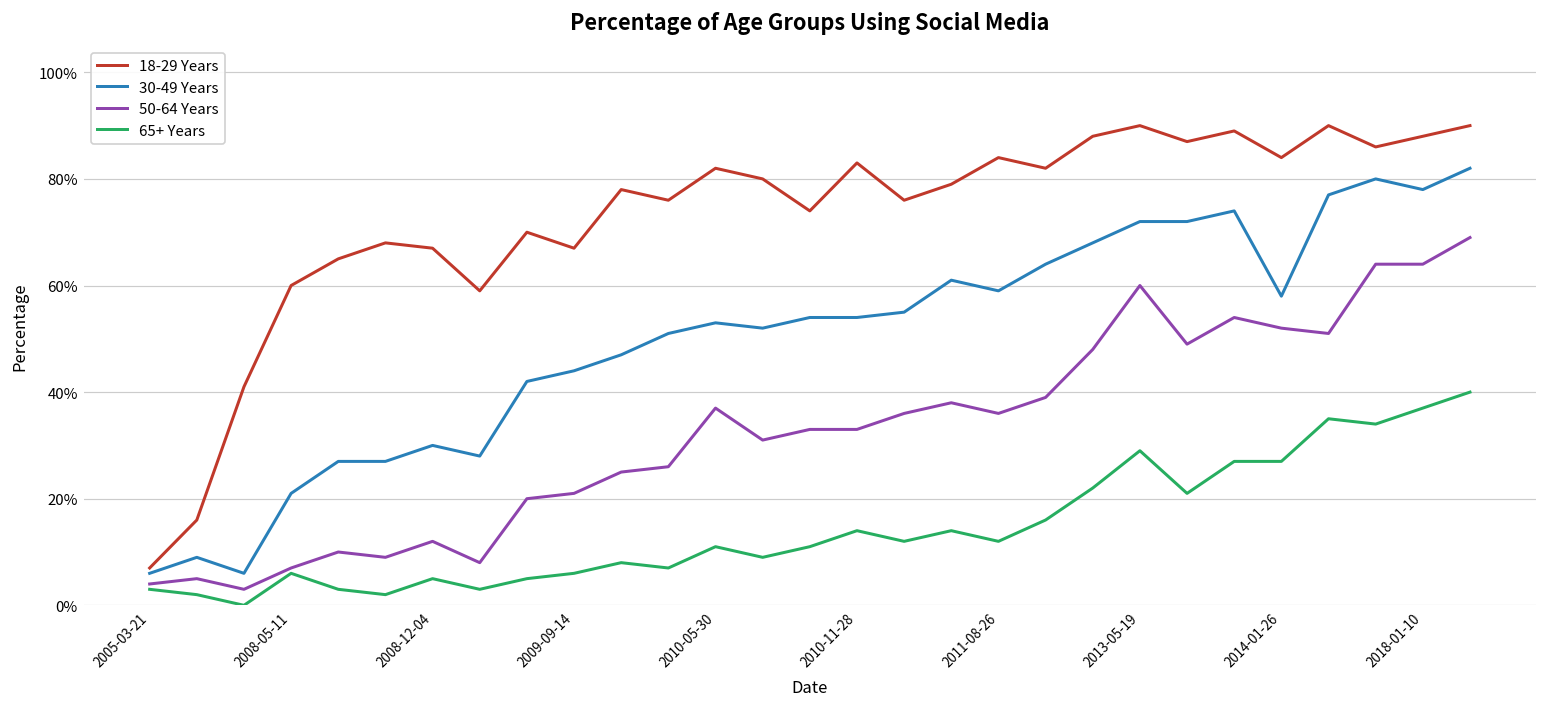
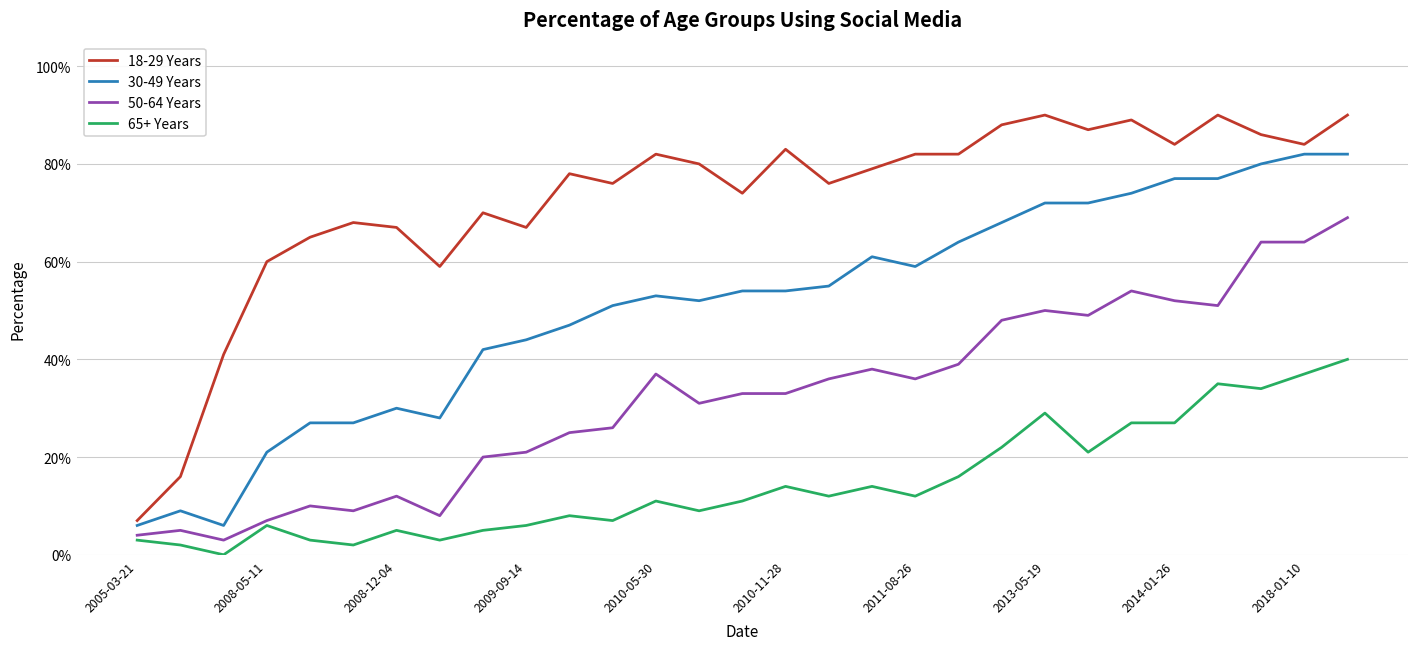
  {
    "18-29 Years": {
      "2005-03-21": "7%",
      "2008-05-11": "60%",
      "2008-12-04": "67%",
      "2009-09-14": "67%",
      "2010-05-30": "82%",
      "2010-11-28": "83%",
-     "2011-08-26": "84%",
+     "2011-08-26": "82%",
      "2013-05-19": "90%",
      "2014-01-26": "84%",
-     "2018-01-10": "88%"
+     "2018-01-10": "84%"
    },
    "30-49 Years": {
      "2005-03-21": "6%",
      "2008-05-11": "21%",
      "2008-12-04": "30%",
      "2009-09-14": "44%",
      "2010-05-30": "53%",
      "2010-11-28": "54%",
      "2011-08-26": "59%",
      "2013-05-19": "72%",
-     "2014-01-26": "58%",
-     "2018-01-10": "78%"
+     "2014-01-26": "77%",
+     "2018-01-10": "82%"
    },
    "50-64 Years": {
      "2005-03-21": "4%",
      "2008-05-11": "7%",
      "2008-12-04": "12%",
      "2009-09-14": "21%",
      "2010-05-30": "37%",
      "2010-11-28": "33%",
      "2011-08-26": "36%",
-     "2013-05-19": "60%",
+     "2013-05-19": "50%",
      "2014-01-26": "52%",
      "2018-01-10": "64%"
    },
    "65+ Years": {
      "2005-03-21": "3%",
      "2008-05-11": "6%",
      "2008-12-04": "5%",
      "2009-09-14": "6%",
      "2010-05-30": "11%",
      "2010-11-28": "14%",
      "2011-08-26": "12%",
      "2013-05-19": "29%",
      "2014-01-26": "27%",
      "2018-01-10": "37%"
    }
  }
